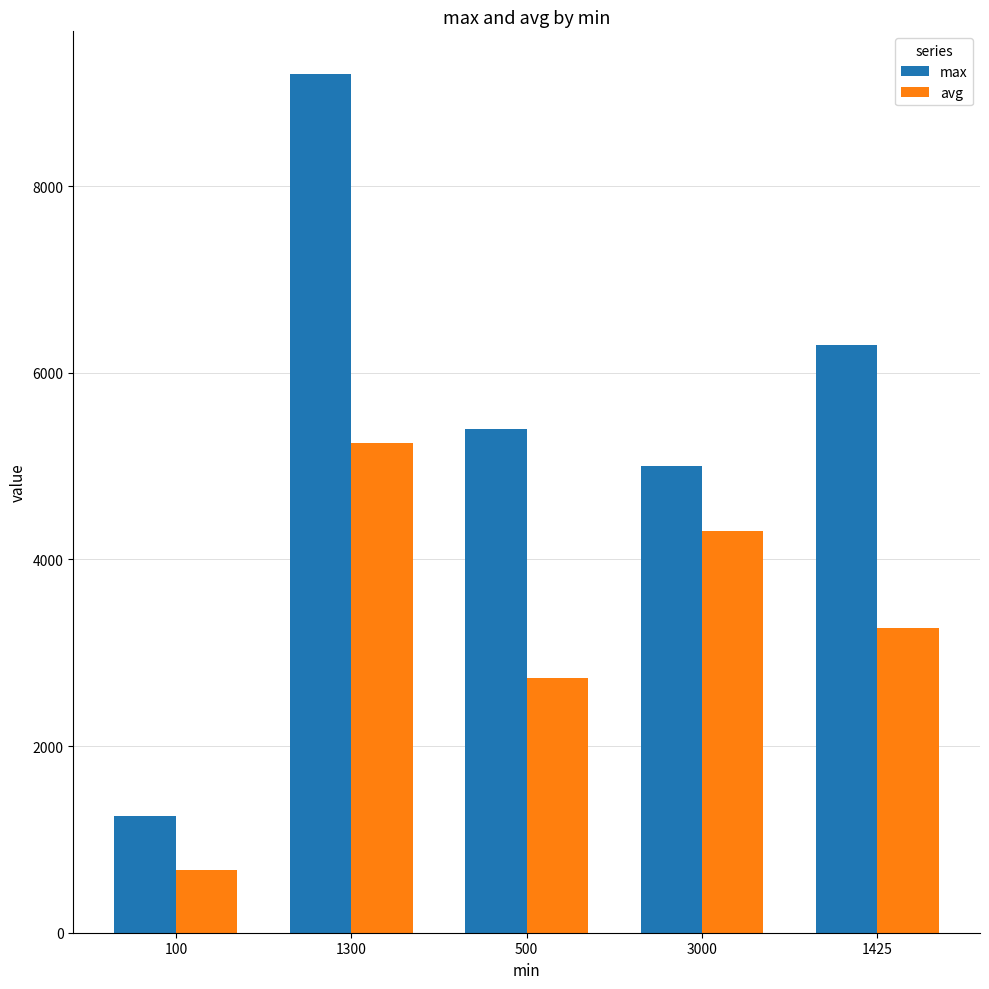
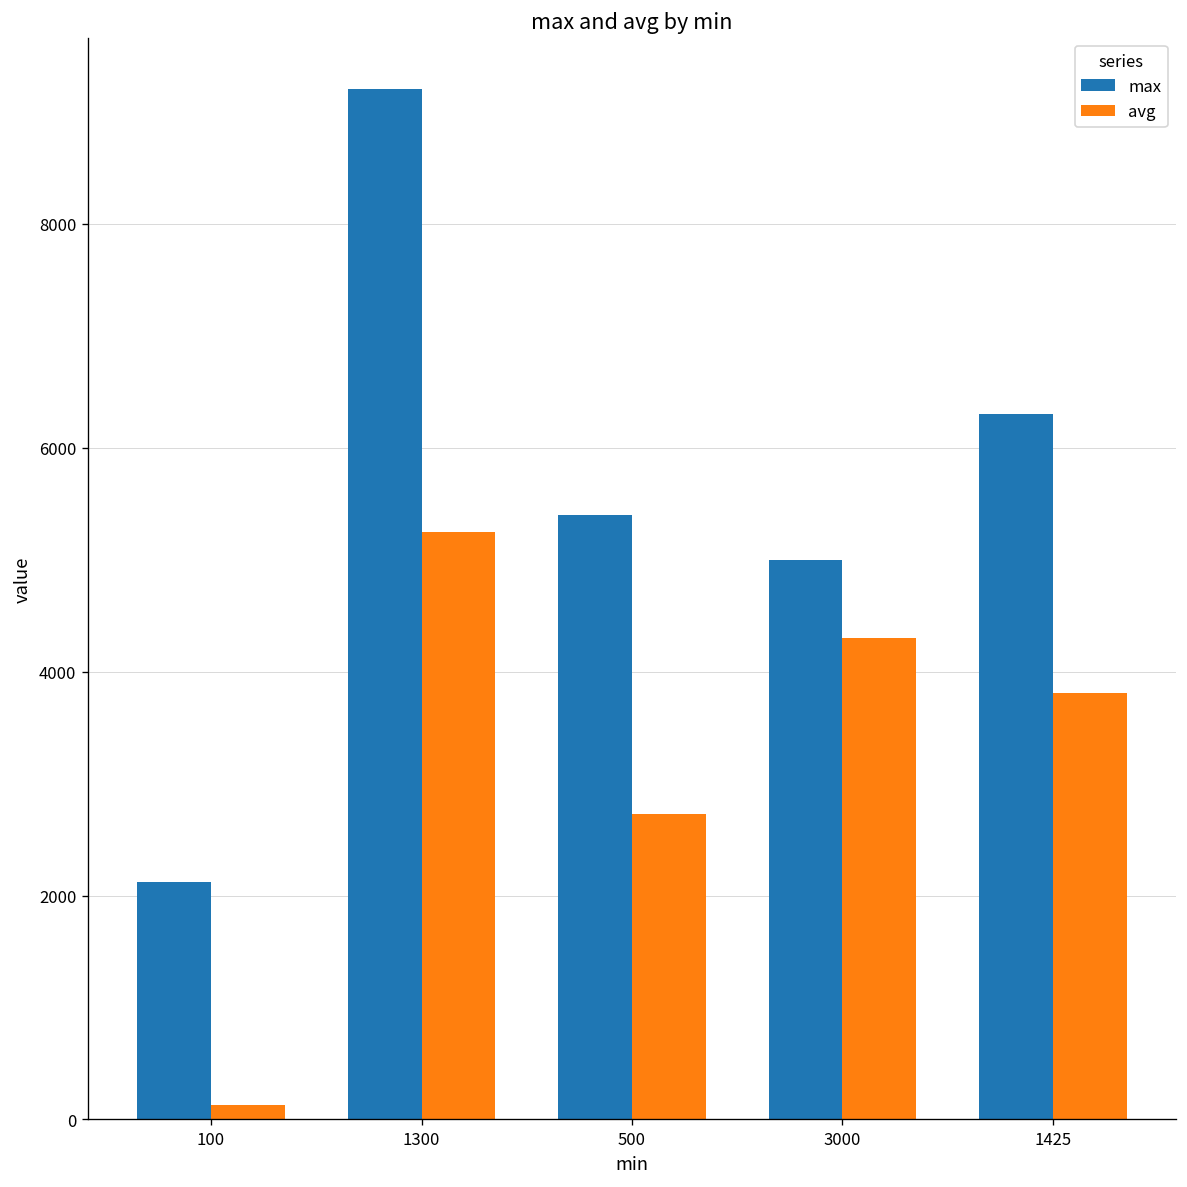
  {
    "max": {
-     "100": 1300,
+     "100": 2100,
      "1300": 9200,
      "500": 5400,
      "3000": 5000,
      "1425": 6300
    },
    "avg": {
-     "100": 700,
+     "100": 100,
      "1300": 5300,
      "500": 2700,
      "3000": 4300,
-     "1425": 3300
+     "1425": 3800
    }
  }
